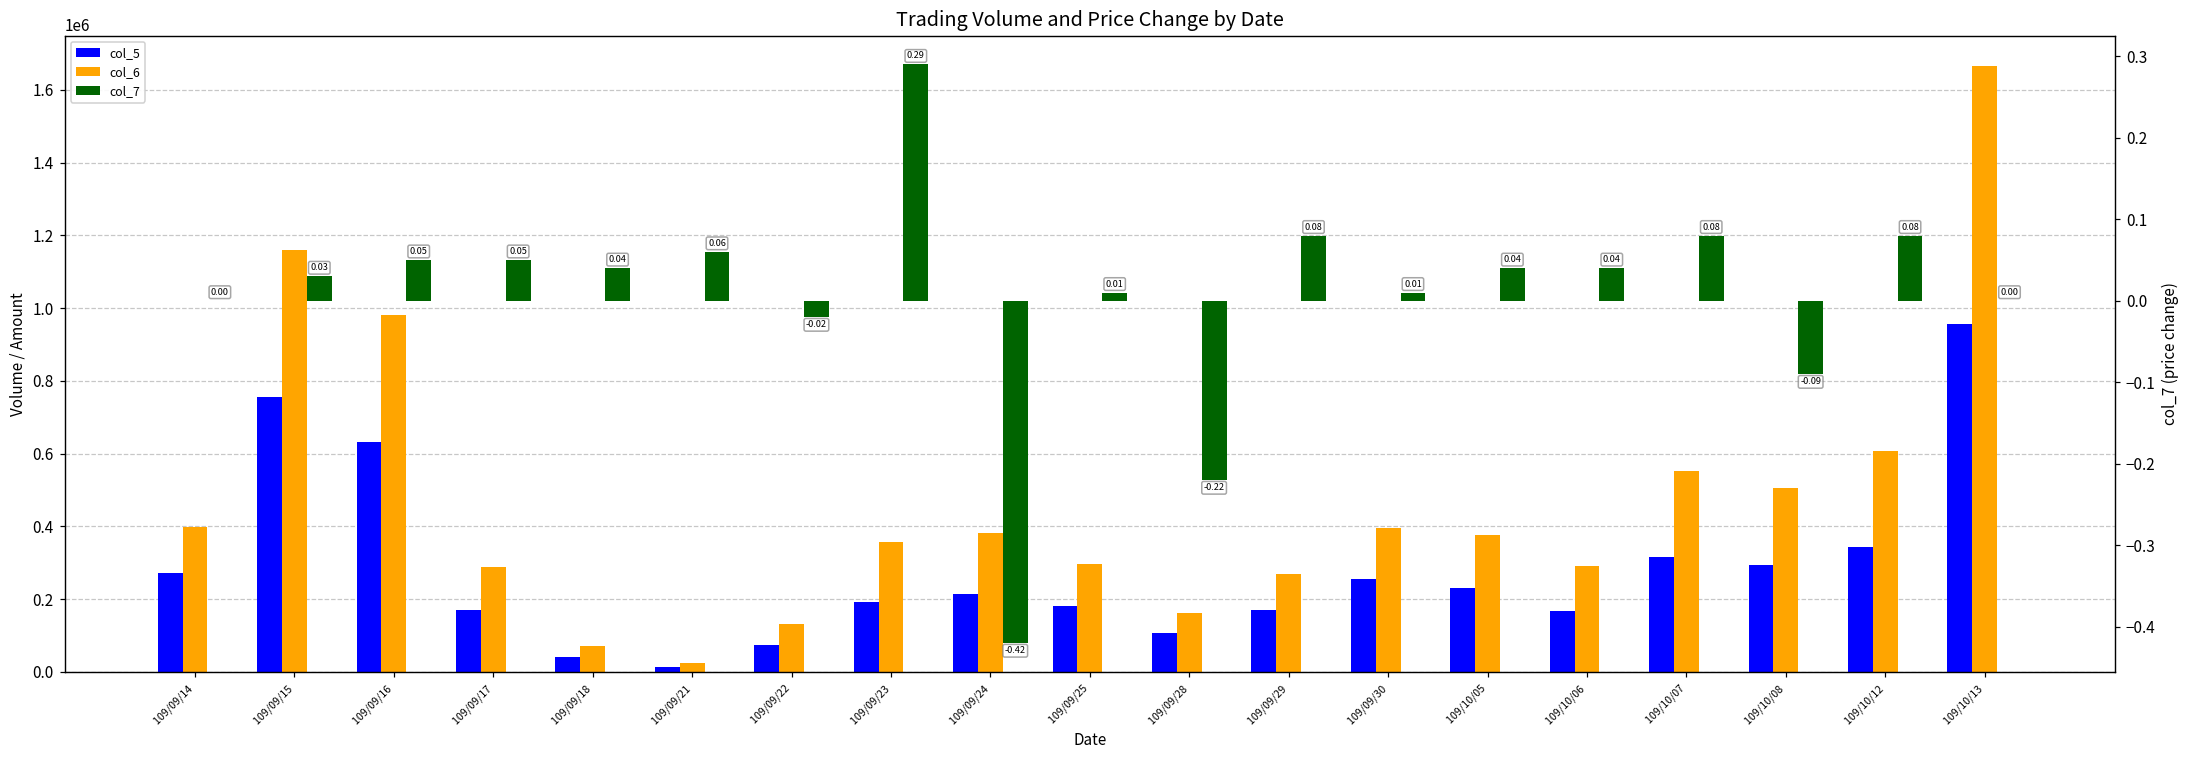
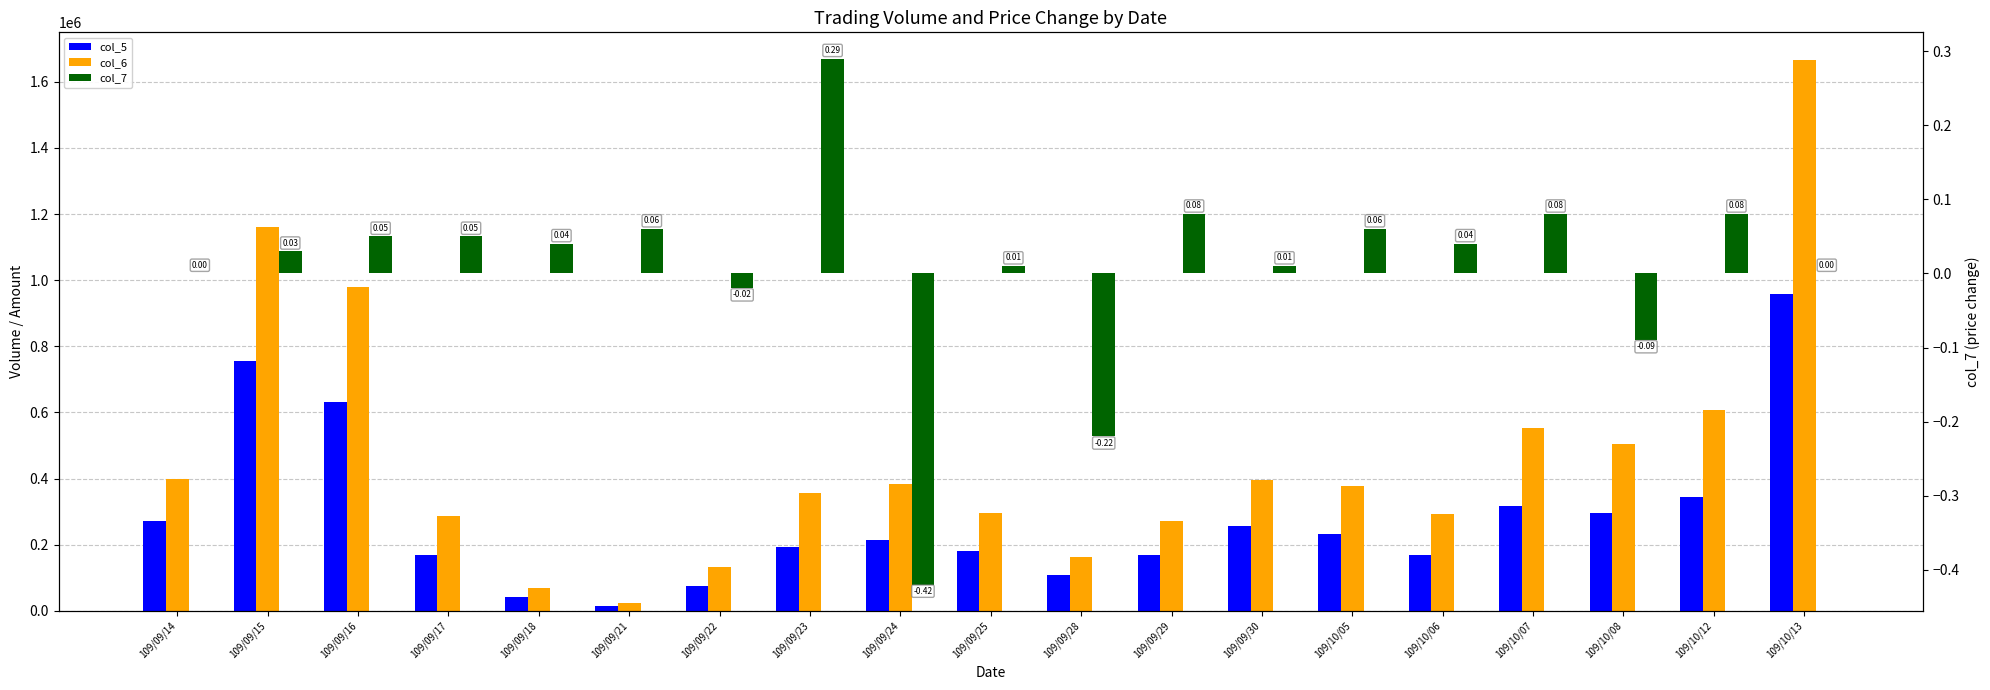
  {
    "col_7": {
-     "109/10/05": 0.04
+     "109/10/05": 0.06
    }
  }
